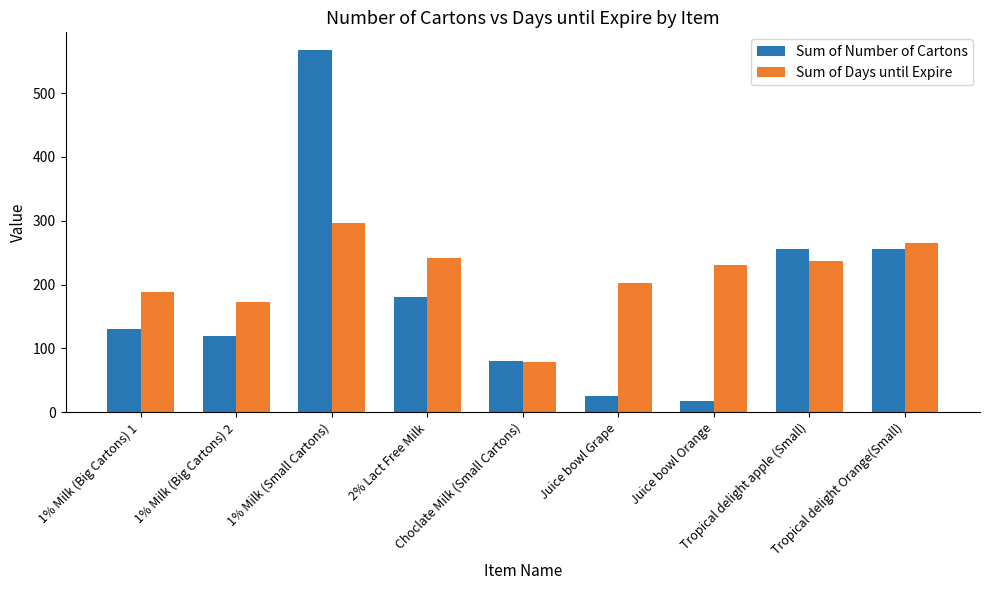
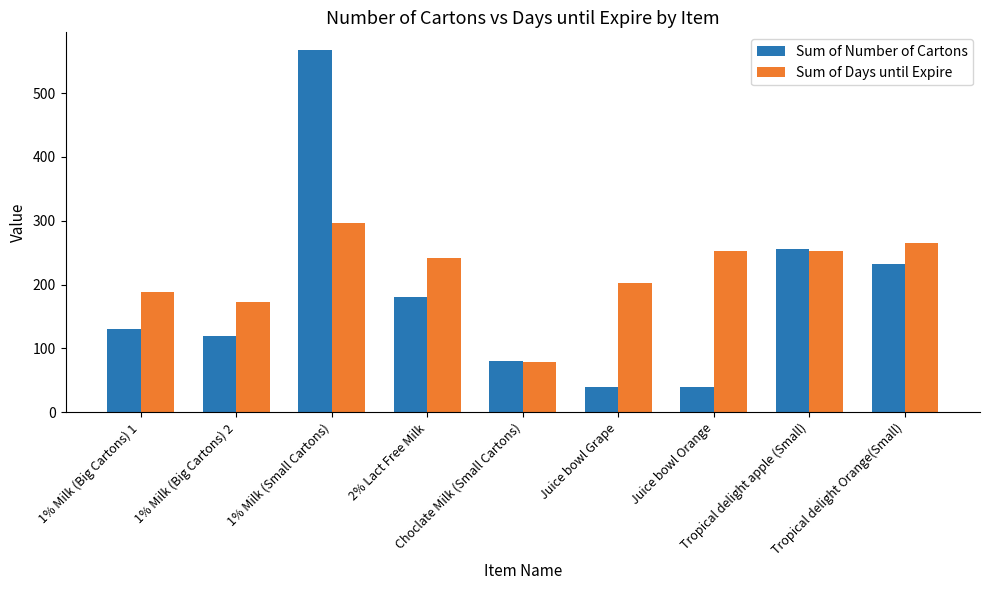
  {
    "Sum of Number of Cartons": {
      "1% Milk (Big Cartons) 1": 130,
      "1% Milk (Big Cartons) 2": 120,
      "1% Milk (Small Cartons)": 570,
      "2% Lact Free Milk": 180,
      "Choclate Milk (Small Cartons)": 80,
-     "Juice bowl Grape": 30,
-     "Juice bowl Orange": 20,
+     "Juice bowl Grape": 40,
+     "Juice bowl Orange": 40,
      "Tropical delight apple (Small)": 260,
-     "Tropical delight Orange(Small)": 260
+     "Tropical delight Orange(Small)": 230
    },
    "Sum of Days until Expire": {
      "1% Milk (Big Cartons) 1": 190,
      "1% Milk (Big Cartons) 2": 170,
      "1% Milk (Small Cartons)": 300,
      "2% Lact Free Milk": 240,
      "Choclate Milk (Small Cartons)": 80,
      "Juice bowl Grape": 200,
-     "Juice bowl Orange": 230,
-     "Tropical delight apple (Small)": 240,
+     "Juice bowl Orange": 250,
+     "Tropical delight apple (Small)": 250,
      "Tropical delight Orange(Small)": 270
    }
  }
